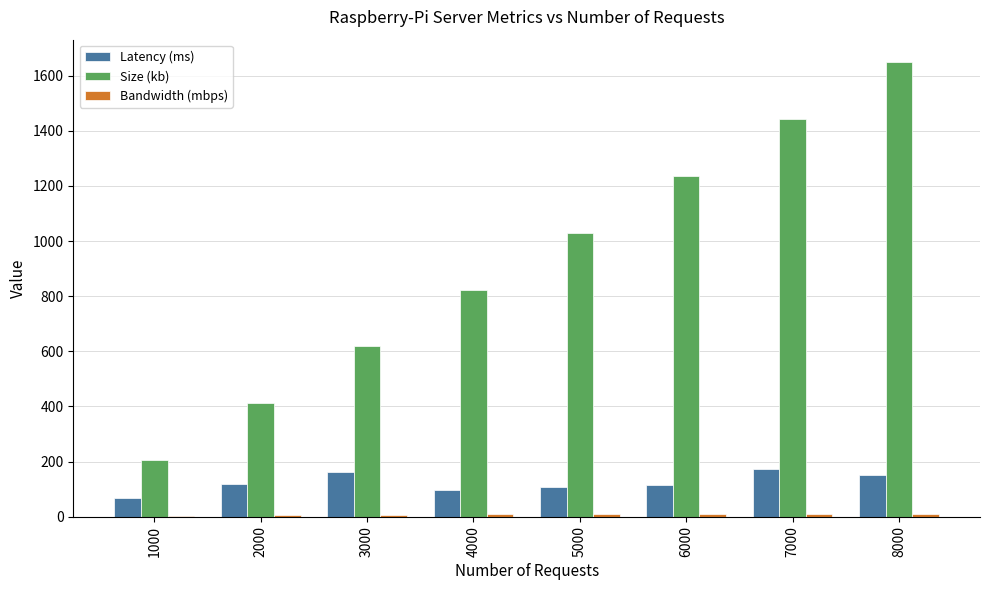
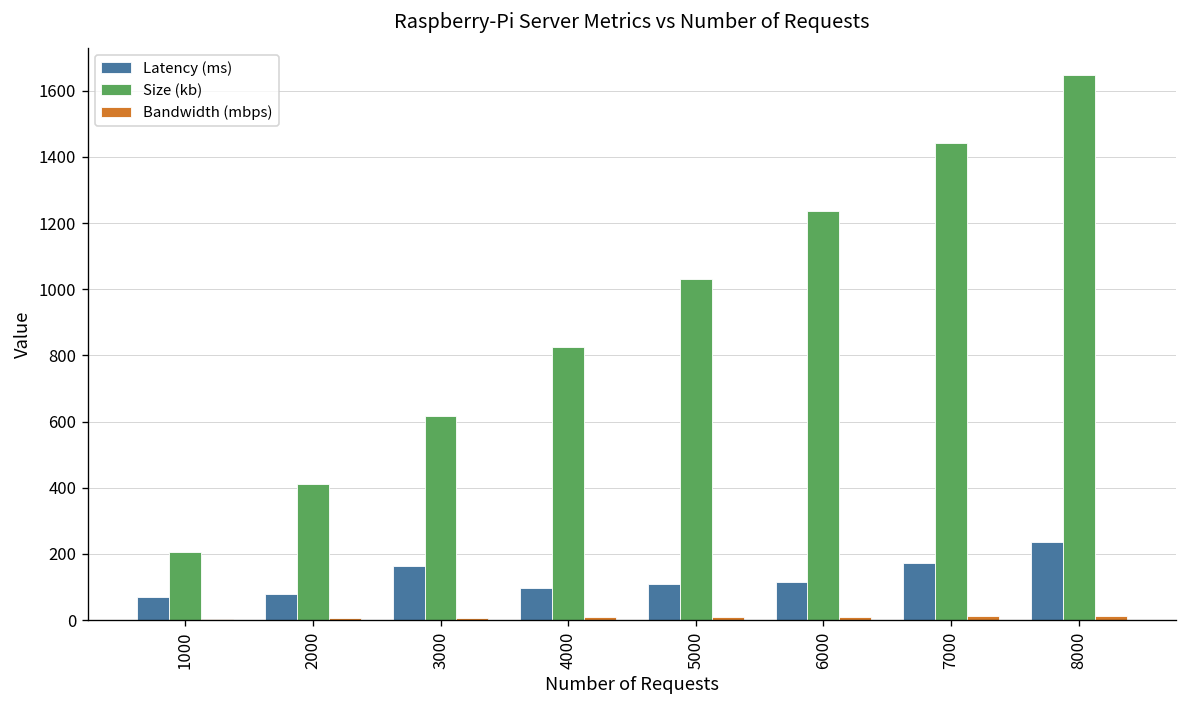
  {
    "Latency (ms)": {
      "1000": 70,
-     "2000": 120,
+     "2000": 80,
      "3000": 160,
      "4000": 100,
      "5000": 110,
      "6000": 110,
      "7000": 170,
-     "8000": 150
+     "8000": 240
    },
    "Size (kb)": {
      "1000": 210,
      "2000": 410,
      "3000": 620,
      "4000": 820,
      "5000": 1030,
      "6000": 1240,
      "7000": 1440,
      "8000": 1650
    },
    "Bandwidth (mbps)": {
      "5000": 10,
      "6000": 10,
      "7000": 10,
      "8000": 10
    }
  }
